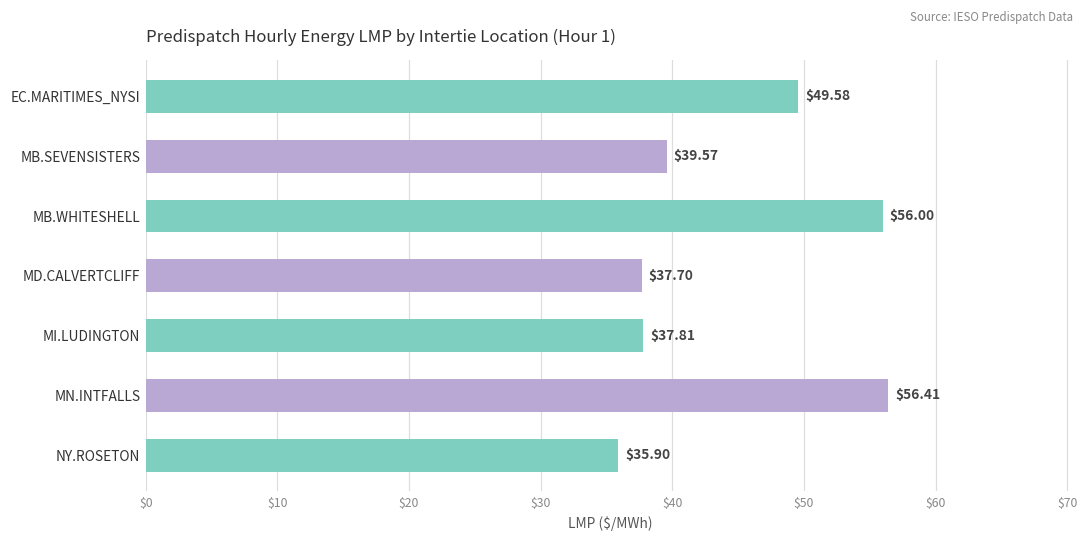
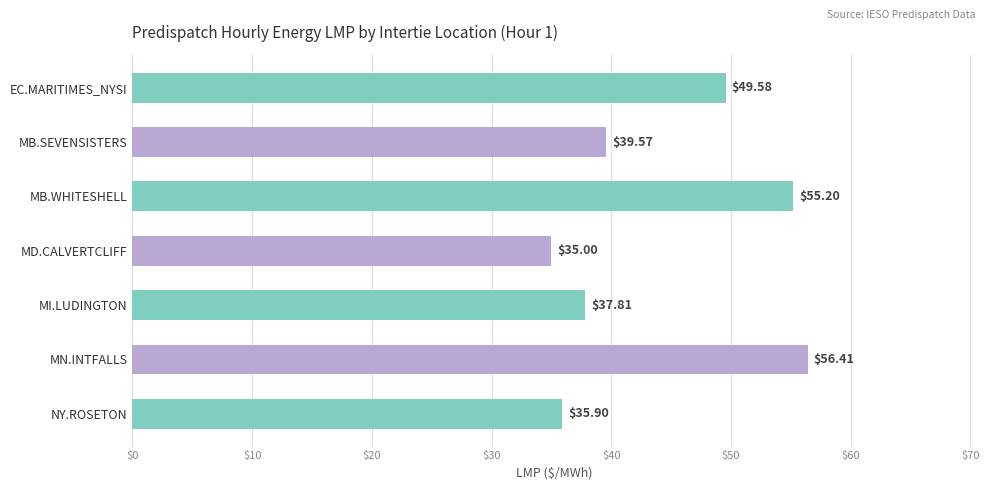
  {
    "EC.MARITIMES_NYSI": "$49.58",
    "MB.SEVENSISTERS": "$39.57",
-   "MB.WHITESHELL": "$56.00",
-   "MD.CALVERTCLIFF": "$37.70",
+   "MB.WHITESHELL": "$55.20",
+   "MD.CALVERTCLIFF": "$35.00",
    "MI.LUDINGTON": "$37.81",
    "MN.INTFALLS": "$56.41",
    "NY.ROSETON": "$35.90"
  }
